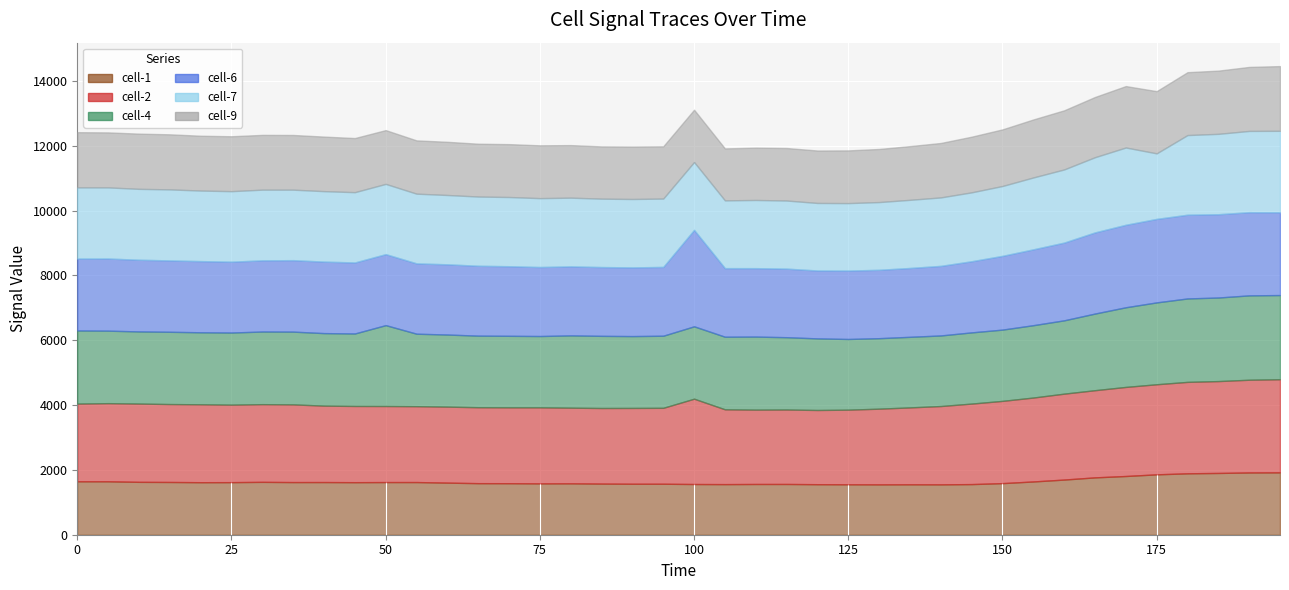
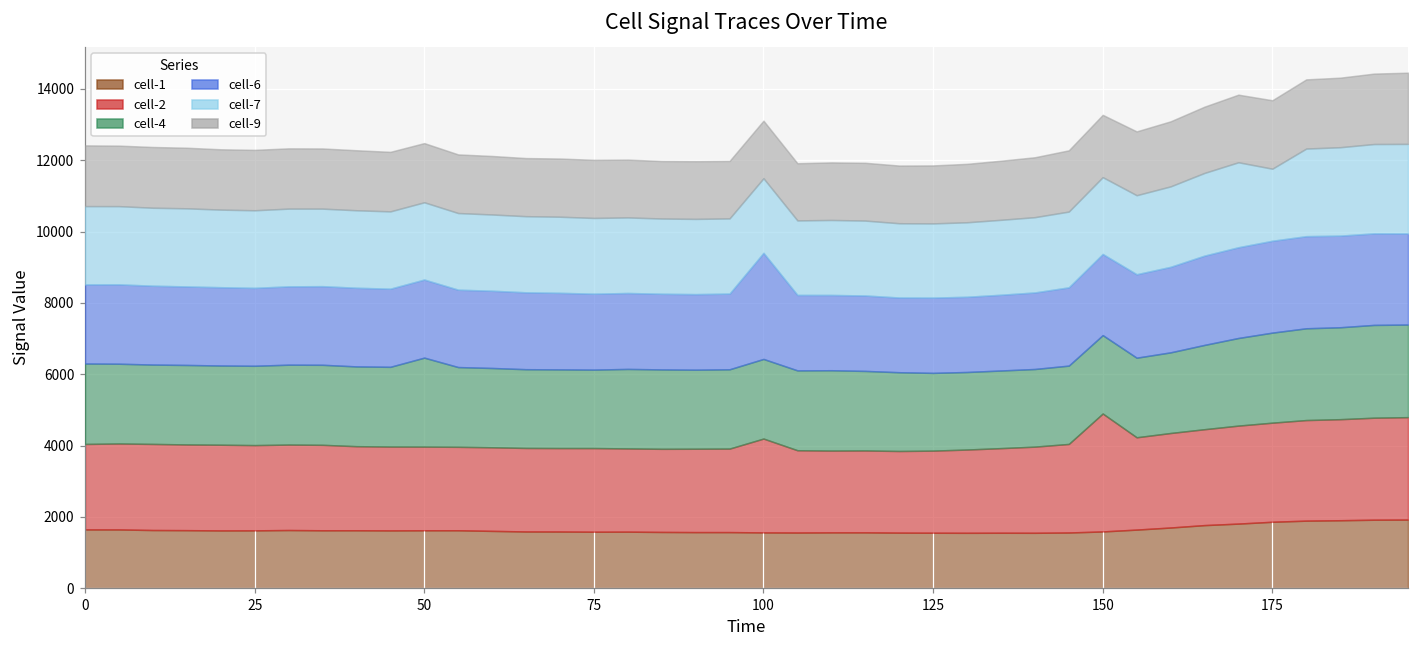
  {
    "cell-1": {
      "0": 1600,
      "25": 1600,
      "50": 1600,
      "75": 1600,
      "100": 1600,
      "125": 1600,
      "150": 1600,
      "175": 1900
    },
    "cell-2": {
      "0": 2400,
      "25": 2400,
      "50": 2300,
      "75": 2300,
      "100": 2600,
      "125": 2300,
-     "150": 2500,
+     "150": 3300,
      "175": 2800
    },
    "cell-4": {
      "0": 2300,
      "25": 2200,
      "50": 2500,
      "75": 2200,
      "100": 2200,
      "125": 2200,
      "150": 2200,
      "175": 2500
    },
    "cell-6": {
      "0": 2200,
      "25": 2200,
      "50": 2200,
      "75": 2100,
      "100": 3000,
      "125": 2100,
      "150": 2300,
      "175": 2600
    },
    "cell-7": {
      "0": 2200,
      "25": 2200,
      "50": 2200,
      "75": 2100,
      "100": 2100,
      "125": 2100,
      "150": 2200,
      "175": 2000
    },
    "cell-9": {
      "0": 1700,
      "25": 1700,
      "50": 1700,
      "75": 1600,
      "100": 1600,
      "125": 1600,
      "150": 1700,
      "175": 1900
    }
  }
